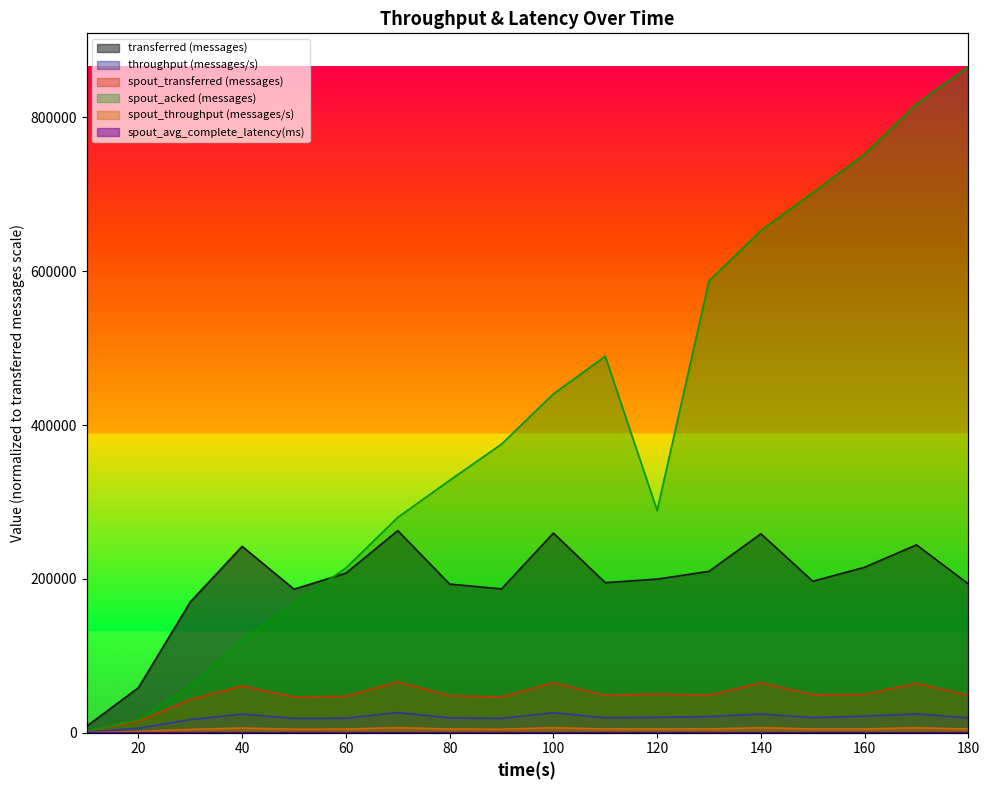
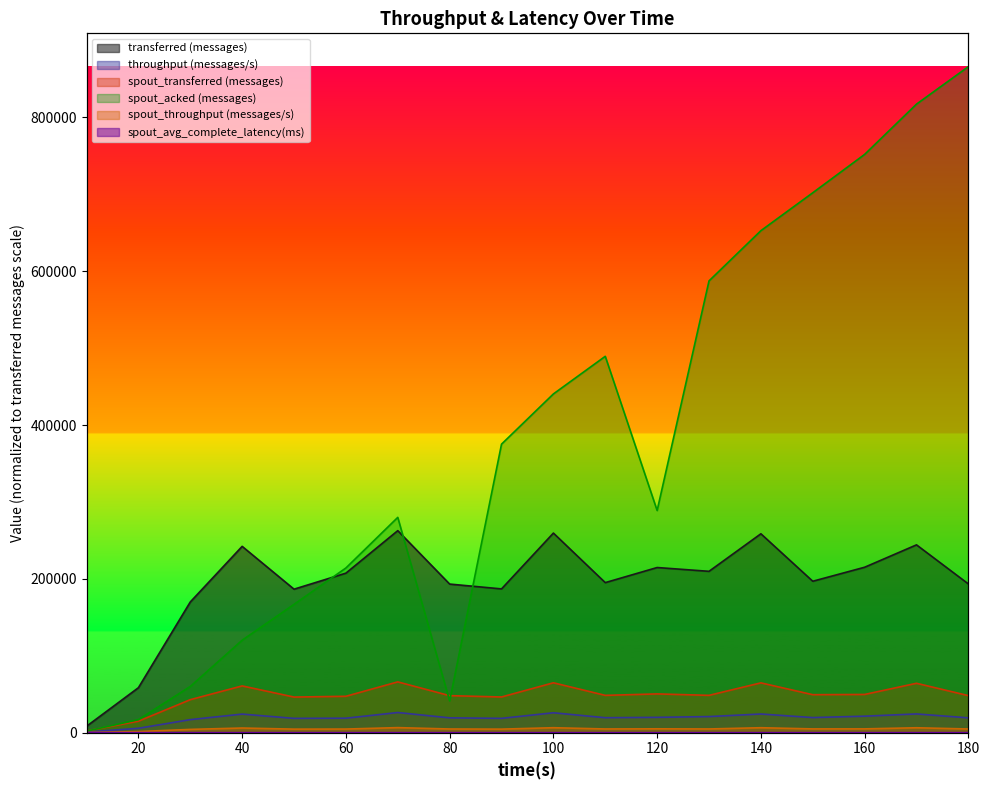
  {
    "transferred (messages)": {
      "20": 60000,
      "40": 240000,
      "60": 210000,
      "80": 190000,
      "100": 260000,
-     "120": 200000,
+     "120": 210000,
      "140": 260000,
      "160": 220000,
      "180": 190000
    },
    "spout_acked (messages)": {
      "40": 120000,
      "60": 210000,
-     "80": 330000,
+     "80": 40000,
      "100": 440000,
      "120": 290000,
      "140": 650000,
      "160": 750000,
      "180": 870000
    }
  }
